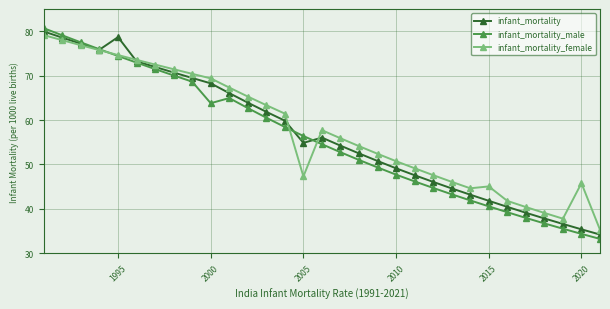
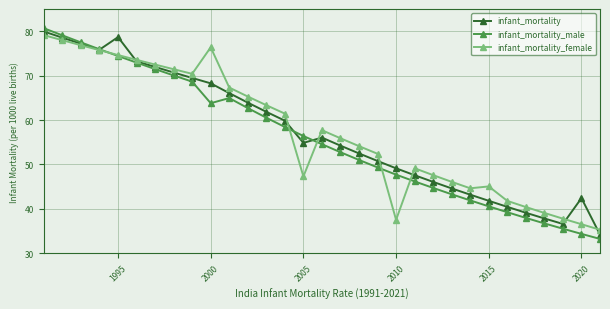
  {
    "infant_mortality": {
      "1995": 79,
      "2000": 68,
      "2005": 55,
      "2010": 49,
      "2015": 42,
-     "2020": 35
+     "2020": 42
    },
    "infant_mortality_male": {
      "2000": 64,
      "2005": 56,
      "2010": 48,
      "2015": 41,
      "2020": 34
    },
    "infant_mortality_female": {
-     "2000": 69,
+     "2000": 76,
      "2005": 47,
-     "2010": 51,
+     "2010": 38,
      "2015": 45,
-     "2020": 46
+     "2020": 37
    }
  }
